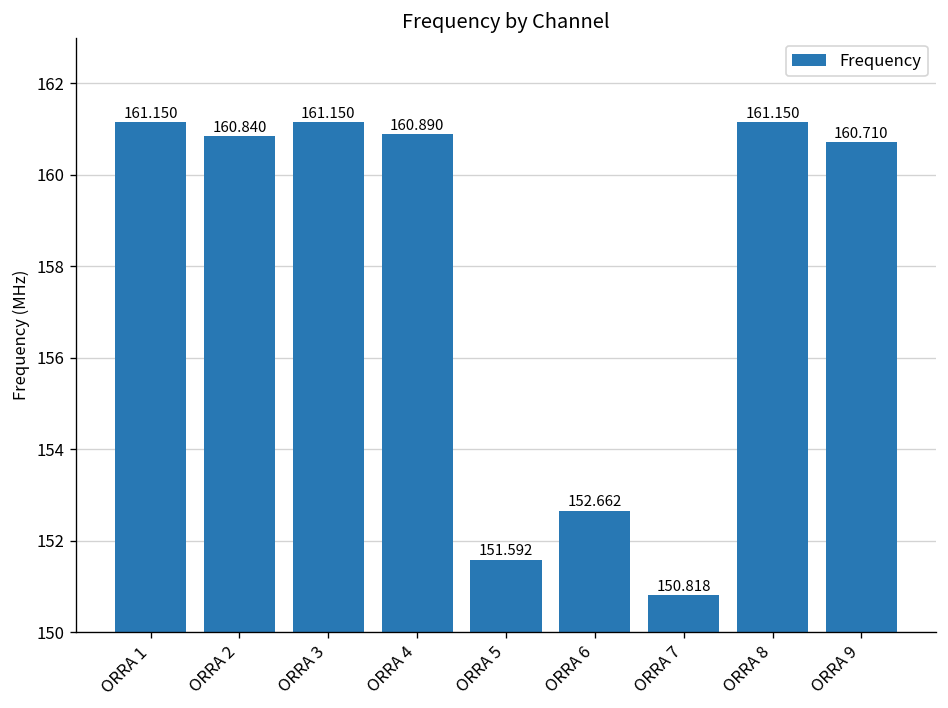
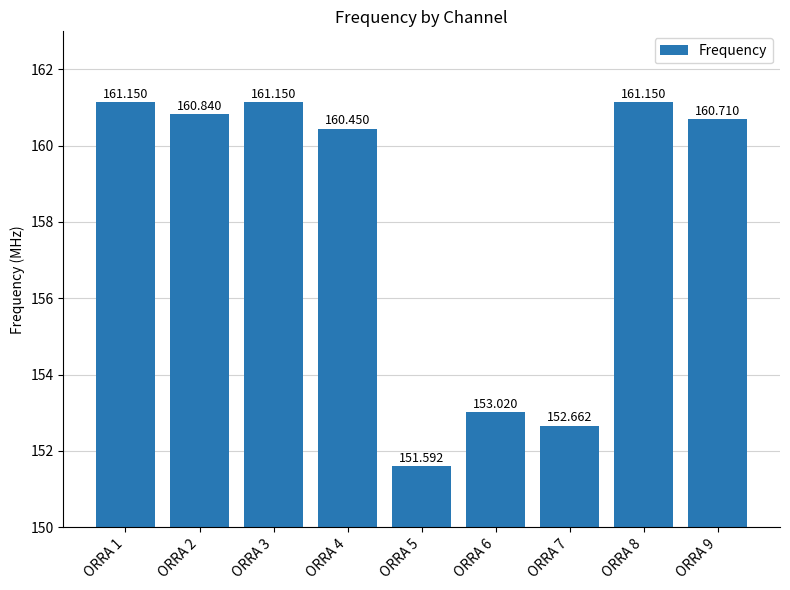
  {
    "ORRA 1": 161.150,
    "ORRA 2": 160.840,
    "ORRA 3": 161.150,
-   "ORRA 4": 160.890,
+   "ORRA 4": 160.450,
    "ORRA 5": 151.592,
-   "ORRA 6": 152.662,
-   "ORRA 7": 150.818,
+   "ORRA 6": 153.020,
+   "ORRA 7": 152.662,
    "ORRA 8": 161.150,
    "ORRA 9": 160.710
  }
